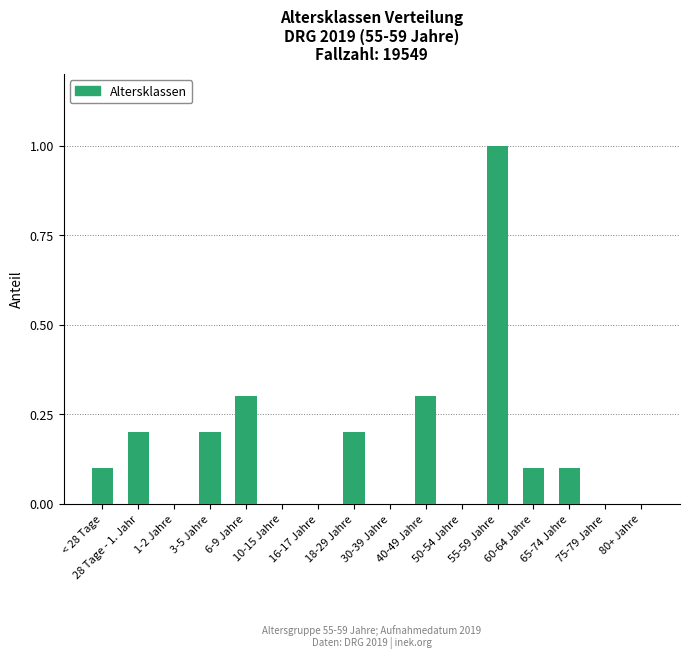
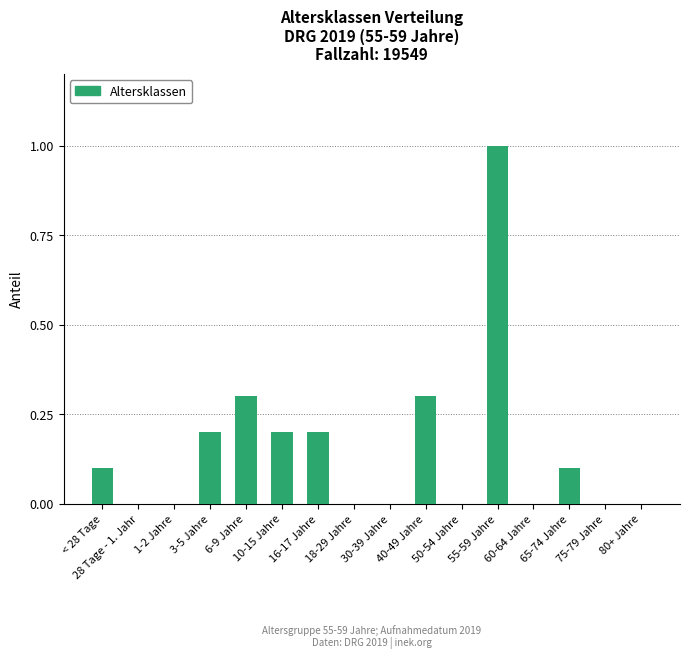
  {
    "< 28 Tage": 0.1,
-   "28 Tage - 1. Jahr": 0.2,
+   "28 Tage - 1. Jahr": 0.0,
    "1-2 Jahre": 0.0,
    "3-5 Jahre": 0.2,
    "6-9 Jahre": 0.3,
-   "10-15 Jahre": 0.0,
-   "16-17 Jahre": 0.0,
-   "18-29 Jahre": 0.2,
+   "10-15 Jahre": 0.2,
+   "16-17 Jahre": 0.2,
+   "18-29 Jahre": 0.0,
    "30-39 Jahre": 0.0,
    "40-49 Jahre": 0.3,
    "50-54 Jahre": 0.0,
    "55-59 Jahre": 1.0,
-   "60-64 Jahre": 0.1,
+   "60-64 Jahre": 0.0,
    "65-74 Jahre": 0.1,
    "75-79 Jahre": 0.0,
    "80+ Jahre": 0.0
  }
